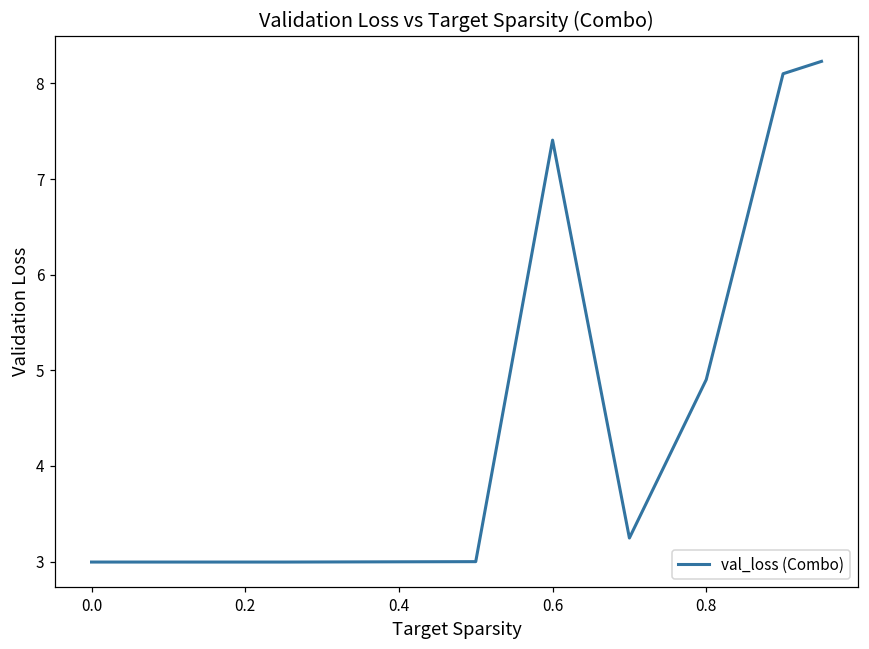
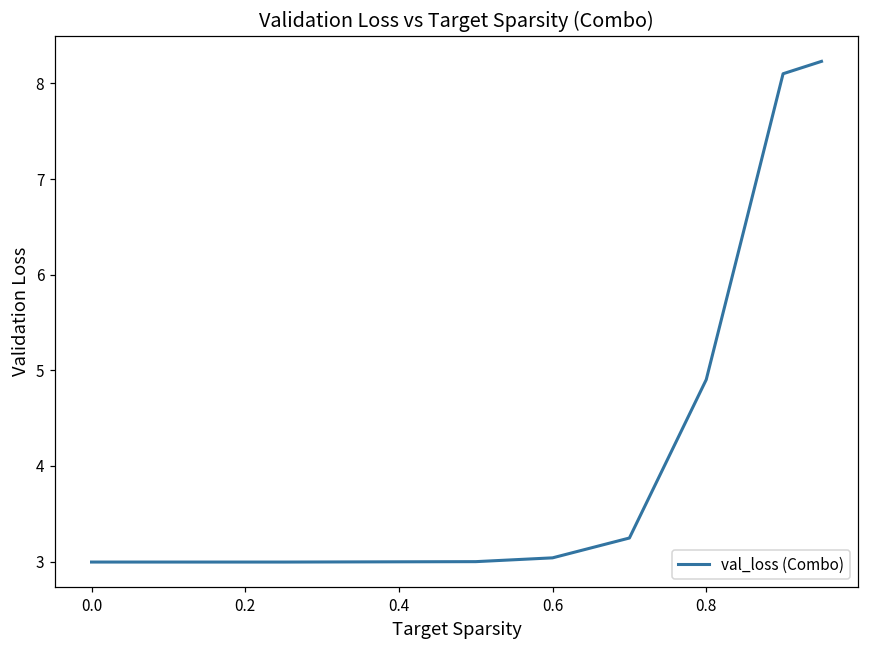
  {
    "0.0": 3.0,
-   "0.6": 7.4,
+   "0.6": 3.0,
    "0.8": 4.9
  }
